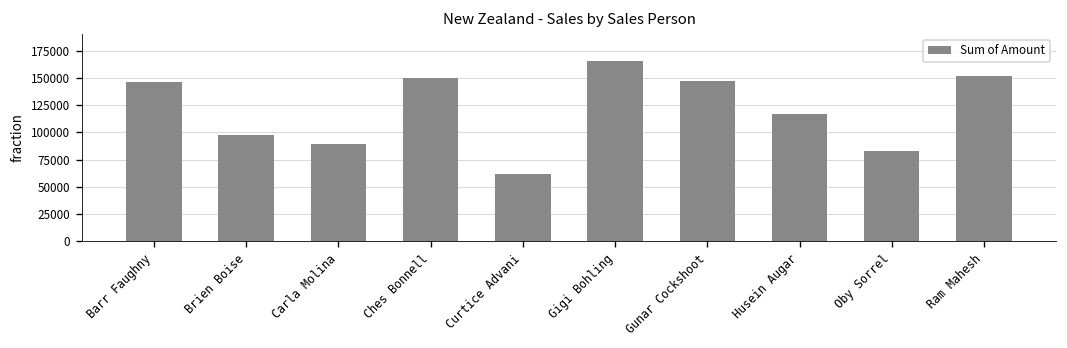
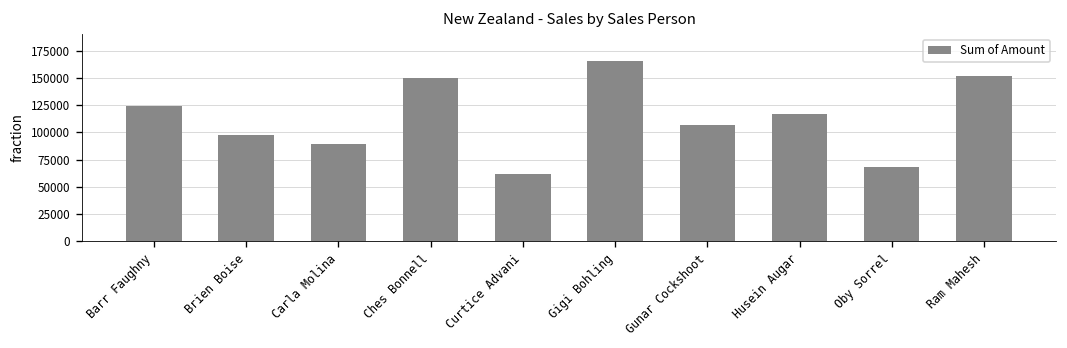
  {
-   "Barr Faughny": 150000,
+   "Barr Faughny": 120000,
    "Brien Boise": 100000,
    "Carla Molina": 90000,
    "Ches Bonnell": 150000,
    "Curtice Advani": 60000,
    "Gigi Bohling": 170000,
-   "Gunar Cockshoot": 150000,
+   "Gunar Cockshoot": 110000,
    "Husein Augar": 120000,
-   "Oby Sorrel": 80000,
+   "Oby Sorrel": 70000,
    "Ram Mahesh": 150000
  }
